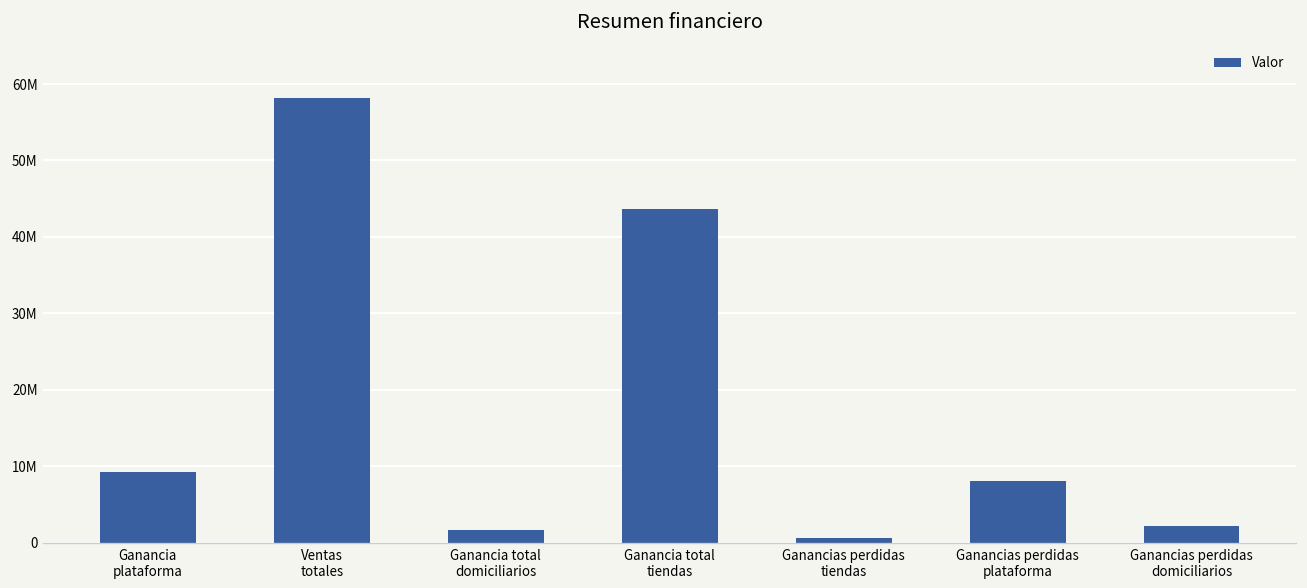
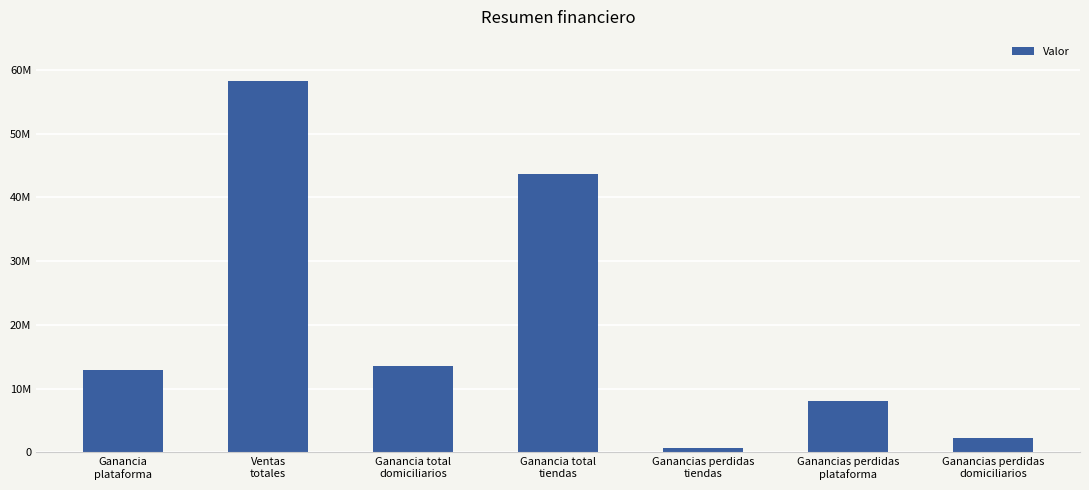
  {
-   "Ganancia plataforma": 9000000,
+   "Ganancia plataforma": 13000000,
    "Ventas totales": 58000000,
-   "Ganancia total domiciliarios": 2000000,
+   "Ganancia total domiciliarios": 14000000,
    "Ganancia total tiendas": 44000000,
    "Ganancias perdidas tiendas": 1000000,
    "Ganancias perdidas plataforma": 8000000,
    "Ganancias perdidas domiciliarios": 2000000
  }
